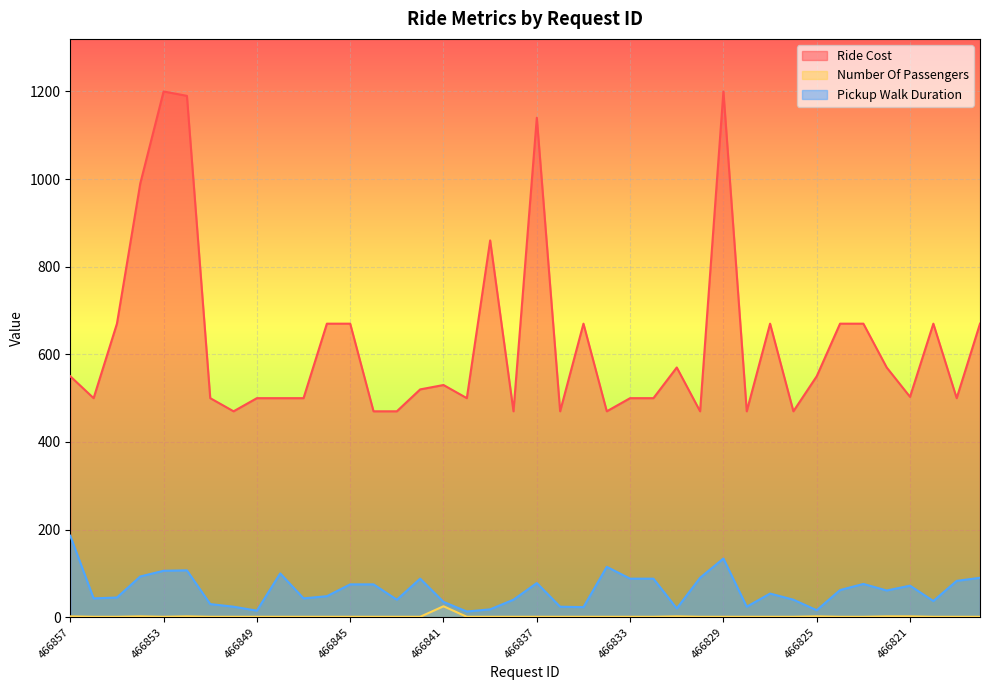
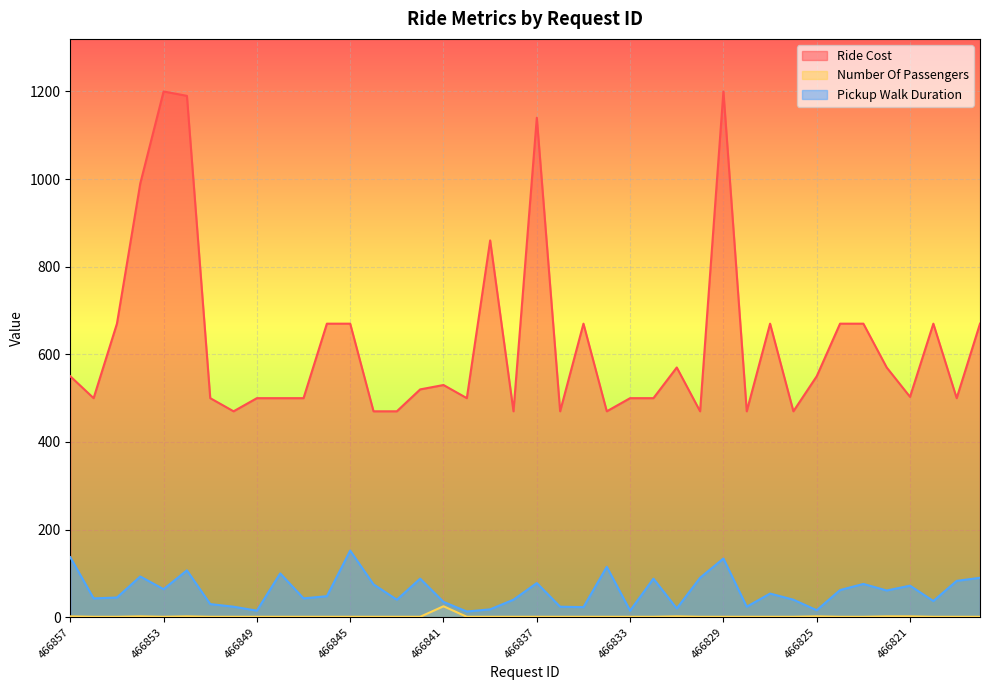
  {
    "Ride Cost": {
      "466857": 550,
      "466853": 1200,
      "466849": 500,
      "466845": 670,
      "466841": 530,
      "466837": 1140,
      "466833": 500,
      "466829": 1200,
      "466825": 550,
      "466821": 500
    },
    "Number Of Passengers": {
      "466857": 0,
      "466853": 0,
      "466849": 0,
      "466845": 0,
      "466841": 30,
      "466837": 0,
      "466833": 0,
      "466829": 0,
      "466825": 0,
      "466821": 0
    },
    "Pickup Walk Duration": {
-     "466857": 190,
-     "466853": 110,
+     "466857": 140,
+     "466853": 60,
      "466849": 20,
-     "466845": 80,
+     "466845": 150,
      "466841": 40,
      "466837": 80,
-     "466833": 90,
+     "466833": 20,
      "466829": 130,
      "466825": 20,
      "466821": 70
    }
  }
